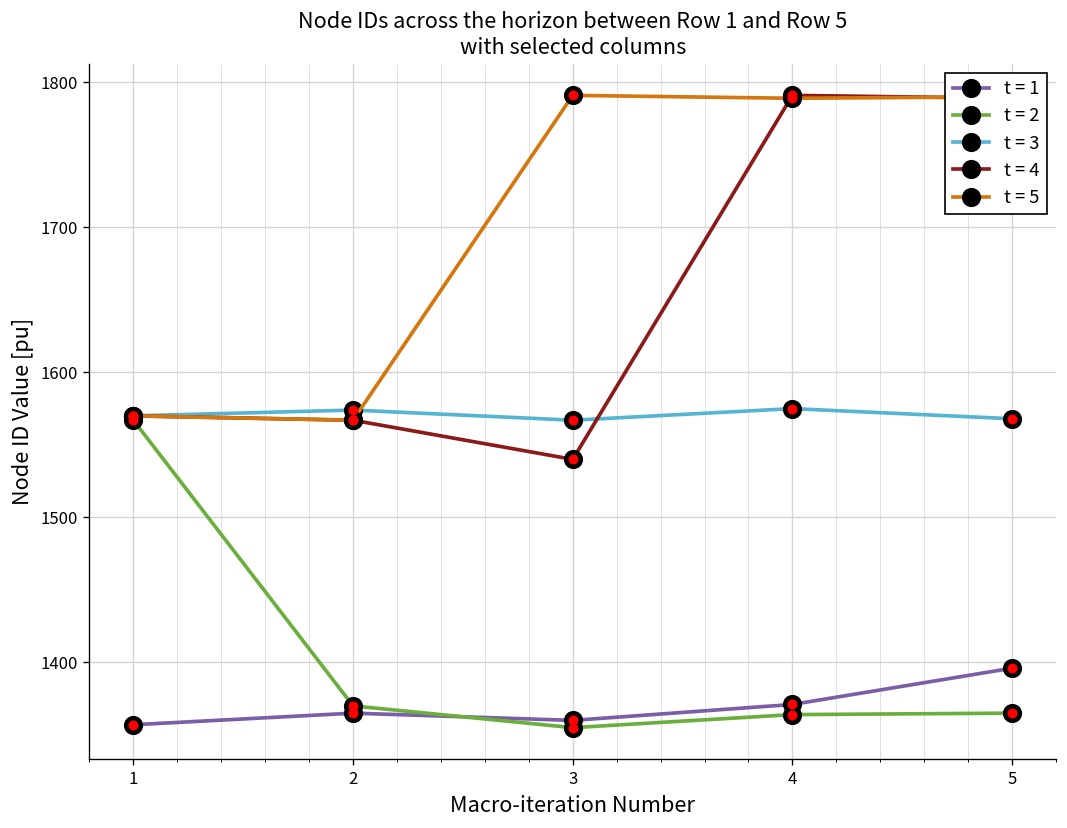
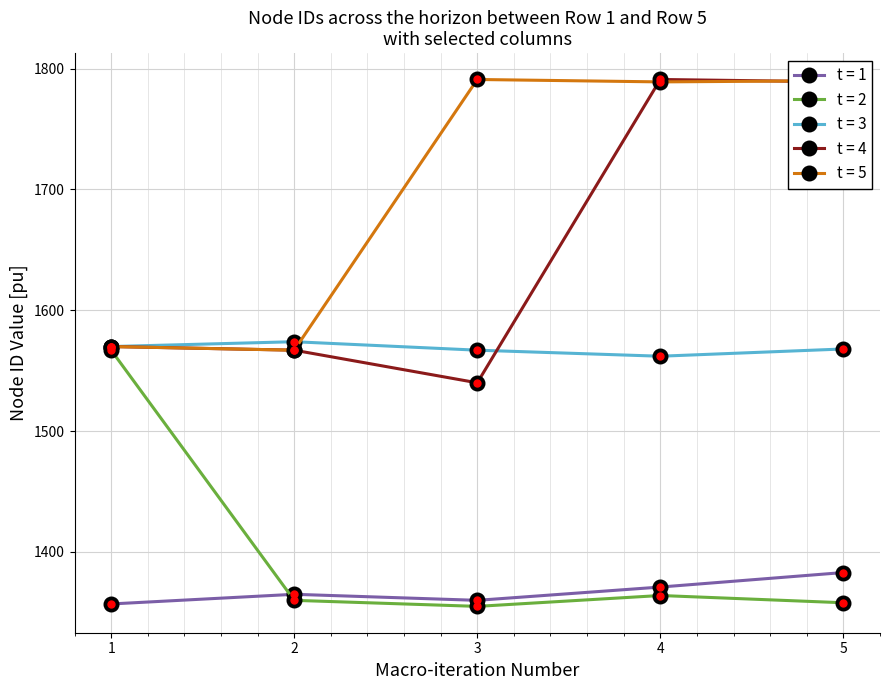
  {
    "t = 1": {
      "1": 1357,
      "2": 1365,
      "3": 1360,
      "4": 1371,
-     "5": 1396
+     "5": 1383
    },
    "t = 2": {
      "1": 1567,
-     "2": 1370,
+     "2": 1360,
      "3": 1355,
      "4": 1364,
-     "5": 1365
+     "5": 1358
    },
    "t = 3": {
      "2": 1574,
      "3": 1567,
-     "4": 1575,
+     "4": 1562,
      "5": 1568
    },
    "t = 4": {
      "3": 1540
    },
    "t = 5": {
      "3": 1791
    }
  }
